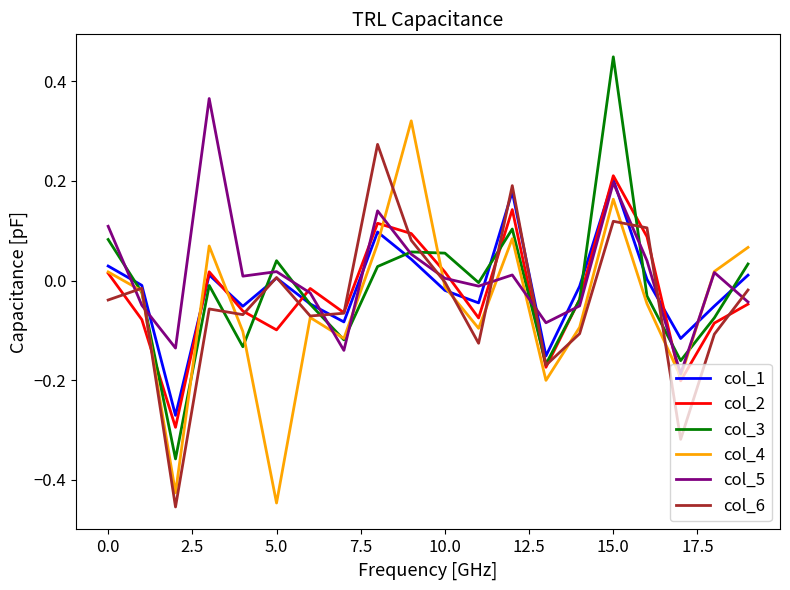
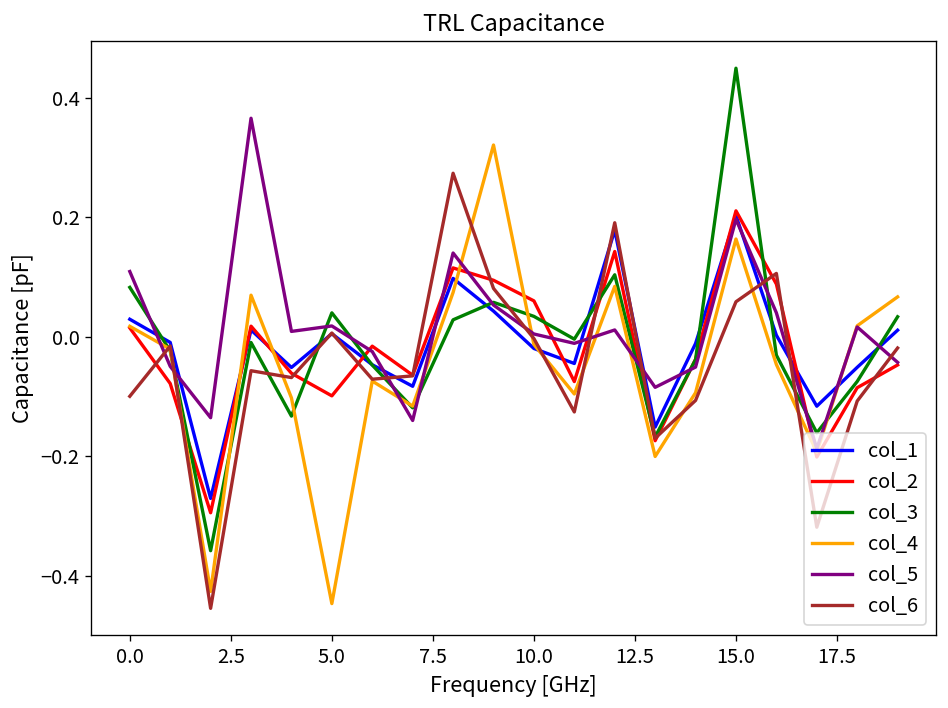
  {
    "col_1": {
      "0.0": 0.03,
      "10.0": -0.02,
      "15.0": 0.20
    },
    "col_2": {
      "5.0": -0.10,
-     "10.0": 0.02,
+     "10.0": 0.06,
      "15.0": 0.21
    },
    "col_3": {
      "0.0": 0.08,
      "5.0": 0.04,
-     "10.0": 0.06,
+     "10.0": 0.03,
      "15.0": 0.45
    },
    "col_4": {
      "5.0": -0.45,
      "10.0": -0.01,
      "15.0": 0.16
    },
    "col_5": {
      "0.0": 0.11,
      "5.0": 0.02,
      "10.0": 0.00,
      "15.0": 0.20
    },
    "col_6": {
-     "0.0": -0.04,
+     "0.0": -0.10,
      "10.0": 0.00,
-     "15.0": 0.12
+     "15.0": 0.06
    }
  }
